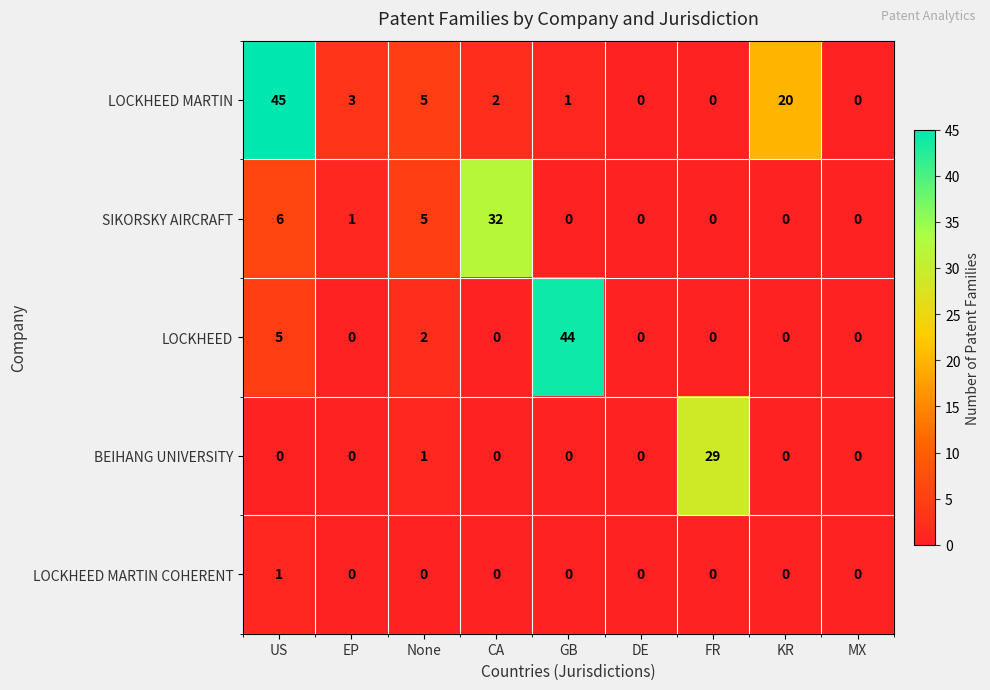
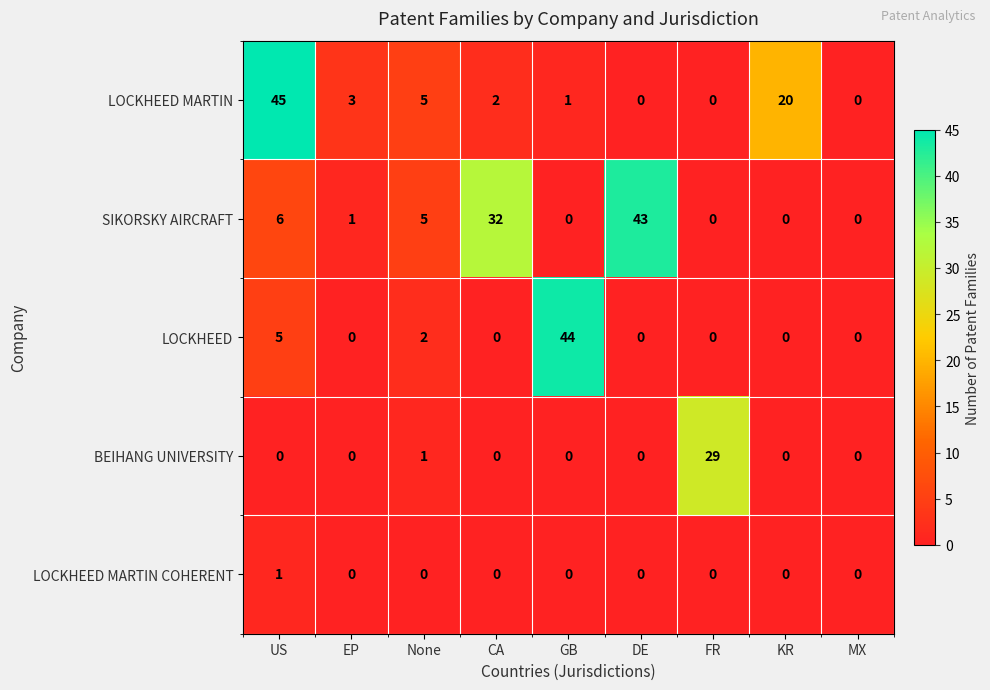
  {
    "LOCKHEED MARTIN": {
      "US": 45,
      "EP": 3,
      "None": 5,
      "CA": 2,
      "GB": 1,
      "DE": 0,
      "FR": 0,
      "KR": 20,
      "MX": 0
    },
    "SIKORSKY AIRCRAFT": {
      "US": 6,
      "EP": 1,
      "None": 5,
      "CA": 32,
      "GB": 0,
-     "DE": 0,
+     "DE": 43,
      "FR": 0,
      "KR": 0,
      "MX": 0
    },
    "LOCKHEED": {
      "US": 5,
      "EP": 0,
      "None": 2,
      "CA": 0,
      "GB": 44,
      "DE": 0,
      "FR": 0,
      "KR": 0,
      "MX": 0
    },
    "BEIHANG UNIVERSITY": {
      "US": 0,
      "EP": 0,
      "None": 1,
      "CA": 0,
      "GB": 0,
      "DE": 0,
      "FR": 29,
      "KR": 0,
      "MX": 0
    },
    "LOCKHEED MARTIN COHERENT": {
      "US": 1,
      "EP": 0,
      "None": 0,
      "CA": 0,
      "GB": 0,
      "DE": 0,
      "FR": 0,
      "KR": 0,
      "MX": 0
    }
  }
